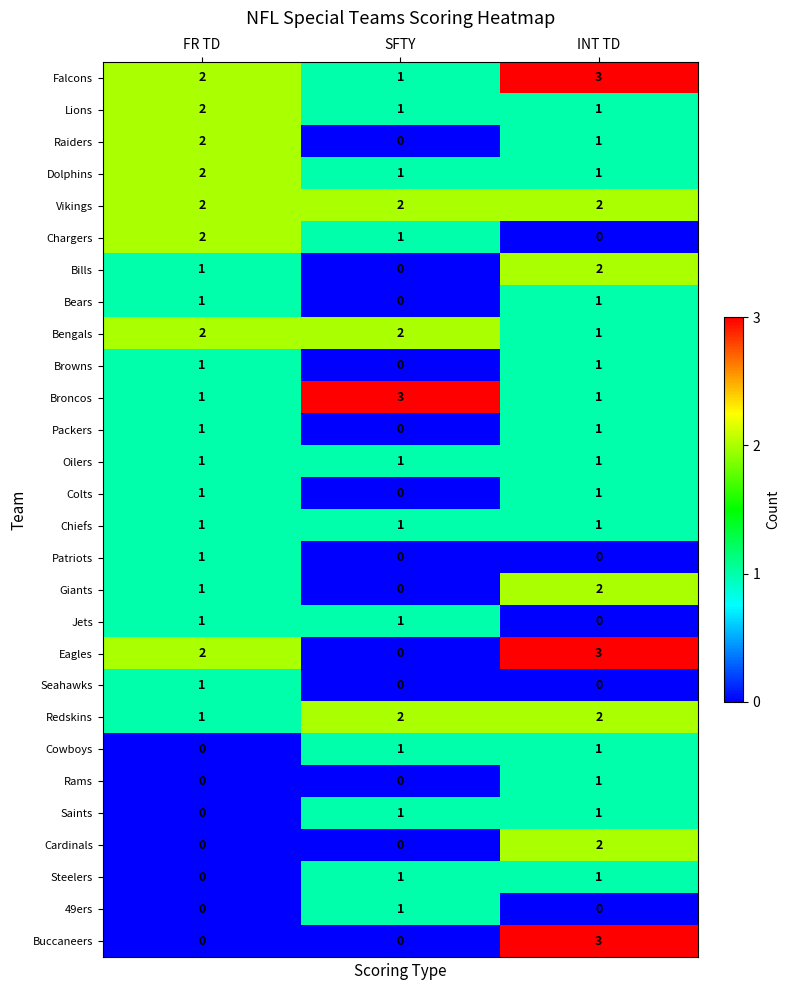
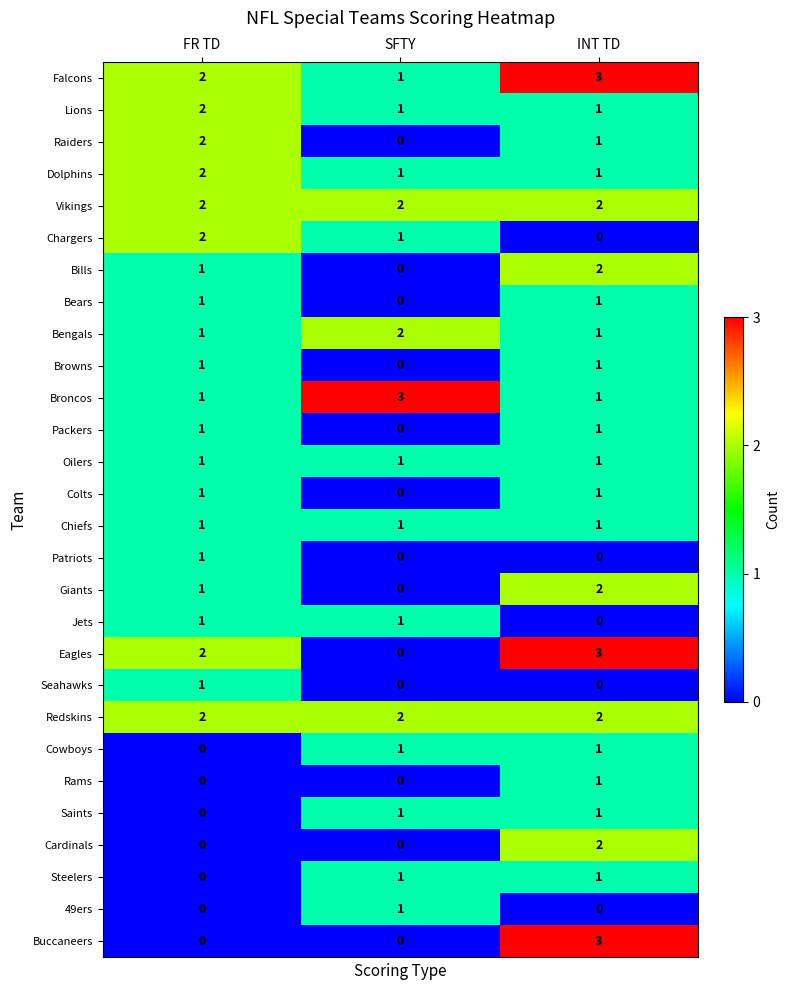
  {
    "Falcons": {
      "FR TD": 2,
      "SFTY": 1,
      "INT TD": 3
    },
    "Lions": {
      "FR TD": 2,
      "SFTY": 1,
      "INT TD": 1
    },
    "Raiders": {
      "FR TD": 2,
      "SFTY": 0,
      "INT TD": 1
    },
    "Dolphins": {
      "FR TD": 2,
      "SFTY": 1,
      "INT TD": 1
    },
    "Vikings": {
      "FR TD": 2,
      "SFTY": 2,
      "INT TD": 2
    },
    "Chargers": {
      "FR TD": 2,
      "SFTY": 1,
      "INT TD": 0
    },
    "Bills": {
      "FR TD": 1,
      "SFTY": 0,
      "INT TD": 2
    },
    "Bears": {
      "FR TD": 1,
      "SFTY": 0,
      "INT TD": 1
    },
    "Bengals": {
-     "FR TD": 2,
+     "FR TD": 1,
      "SFTY": 2,
      "INT TD": 1
    },
    "Browns": {
      "FR TD": 1,
      "SFTY": 0,
      "INT TD": 1
    },
    "Broncos": {
      "FR TD": 1,
      "SFTY": 3,
      "INT TD": 1
    },
    "Packers": {
      "FR TD": 1,
      "SFTY": 0,
      "INT TD": 1
    },
    "Oilers": {
      "FR TD": 1,
      "SFTY": 1,
      "INT TD": 1
    },
    "Colts": {
      "FR TD": 1,
      "SFTY": 0,
      "INT TD": 1
    },
    "Chiefs": {
      "FR TD": 1,
      "SFTY": 1,
      "INT TD": 1
    },
    "Patriots": {
      "FR TD": 1,
      "SFTY": 0,
      "INT TD": 0
    },
    "Giants": {
      "FR TD": 1,
      "SFTY": 0,
      "INT TD": 2
    },
    "Jets": {
      "FR TD": 1,
      "SFTY": 1,
      "INT TD": 0
    },
    "Eagles": {
      "FR TD": 2,
      "SFTY": 0,
      "INT TD": 3
    },
    "Seahawks": {
      "FR TD": 1,
      "SFTY": 0,
      "INT TD": 0
    },
    "Redskins": {
-     "FR TD": 1,
+     "FR TD": 2,
      "SFTY": 2,
      "INT TD": 2
    },
    "Cowboys": {
      "FR TD": 0,
      "SFTY": 1,
      "INT TD": 1
    },
    "Rams": {
      "FR TD": 0,
      "SFTY": 0,
      "INT TD": 1
    },
    "Saints": {
      "FR TD": 0,
      "SFTY": 1,
      "INT TD": 1
    },
    "Cardinals": {
      "FR TD": 0,
      "SFTY": 0,
      "INT TD": 2
    },
    "Steelers": {
      "FR TD": 0,
      "SFTY": 1,
      "INT TD": 1
    },
    "49ers": {
      "FR TD": 0,
      "SFTY": 1,
      "INT TD": 0
    },
    "Buccaneers": {
      "FR TD": 0,
      "SFTY": 0,
      "INT TD": 3
    }
  }
